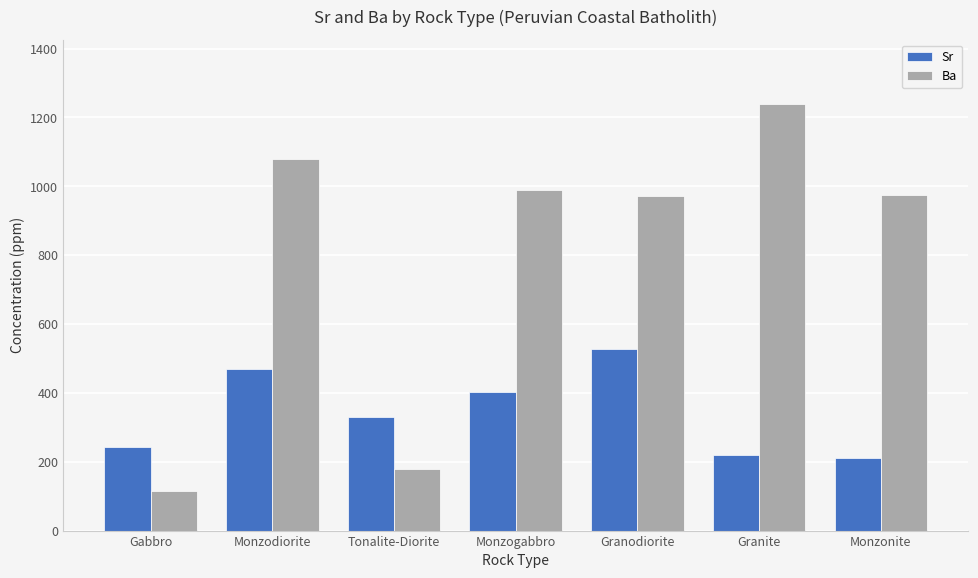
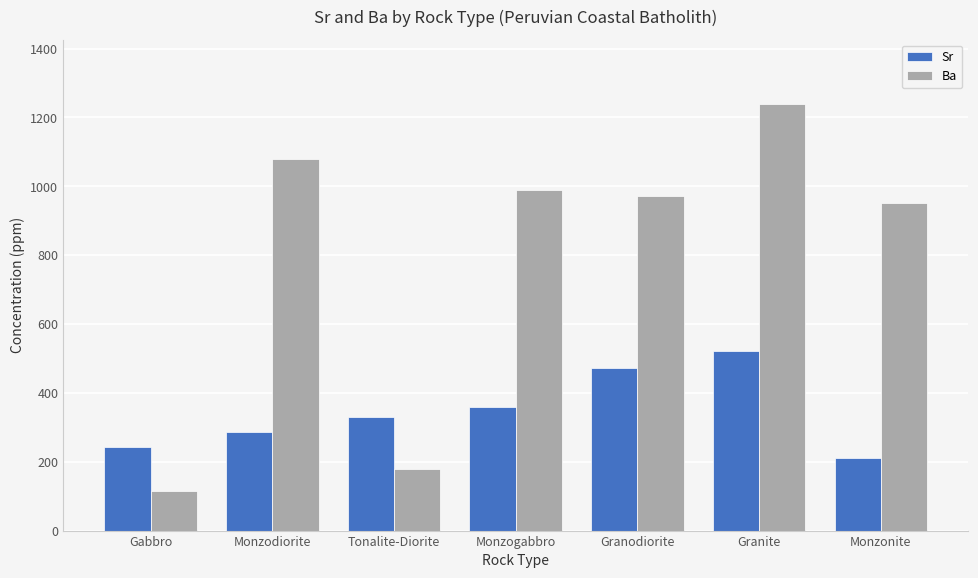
  {
    "Sr": {
      "Gabbro": 240,
-     "Monzodiorite": 470,
+     "Monzodiorite": 290,
      "Tonalite-Diorite": 330,
-     "Monzogabbro": 400,
-     "Granodiorite": 530,
-     "Granite": 220,
+     "Monzogabbro": 360,
+     "Granodiorite": 470,
+     "Granite": 520,
      "Monzonite": 210
    },
    "Ba": {
      "Gabbro": 120,
      "Monzodiorite": 1080,
      "Tonalite-Diorite": 180,
      "Monzogabbro": 990,
      "Granodiorite": 970,
      "Granite": 1240,
-     "Monzonite": 980
+     "Monzonite": 950
    }
  }
